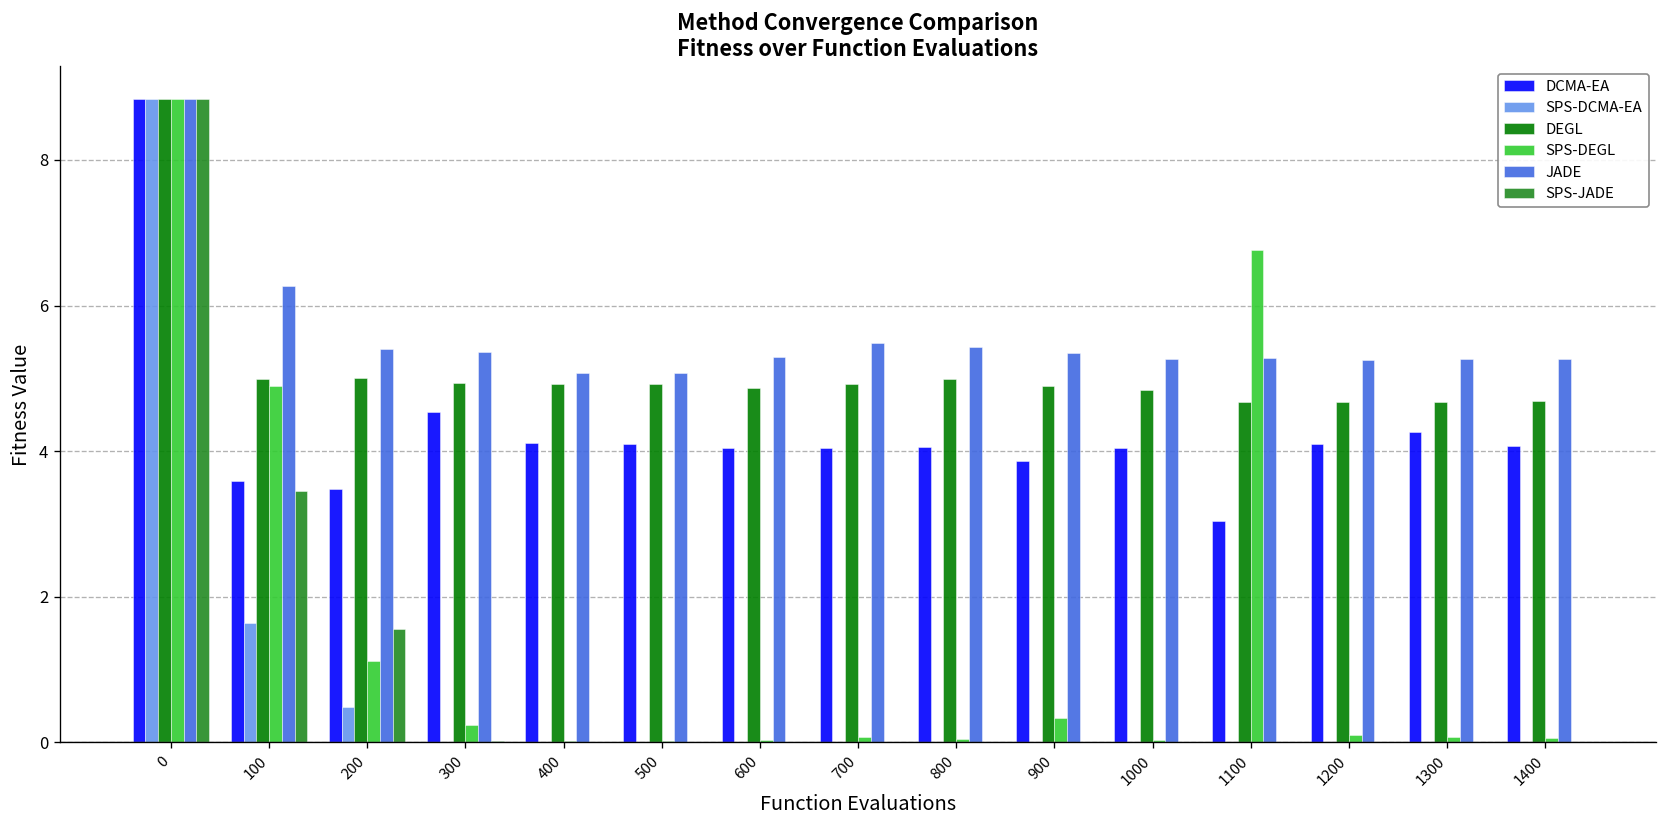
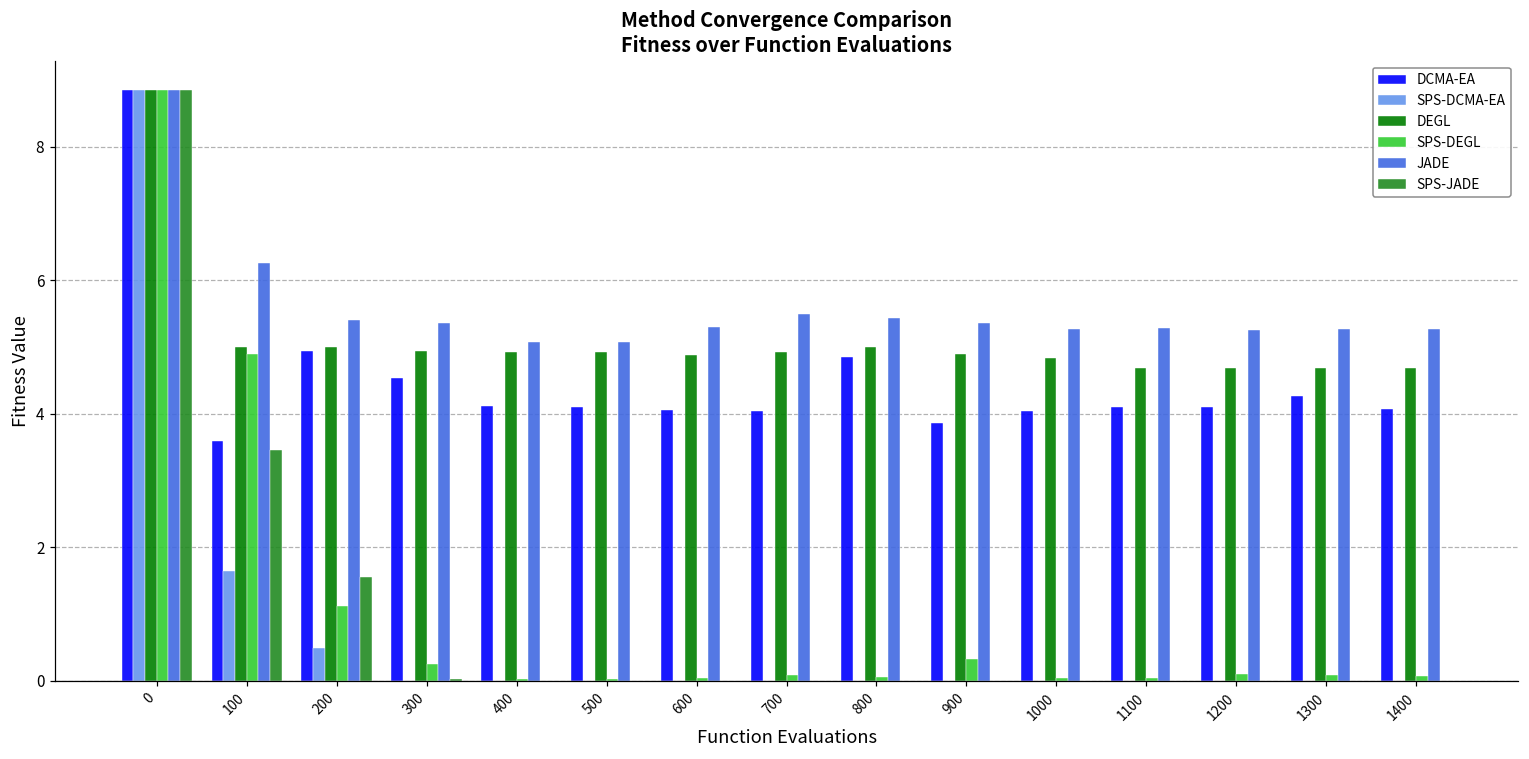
  {
    "DCMA-EA": {
      "0": 8.8,
      "100": 3.6,
-     "200": 3.5,
+     "200": 4.9,
      "300": 4.5,
      "400": 4.1,
      "500": 4.1,
      "600": 4.0,
      "700": 4.0,
-     "800": 4.1,
+     "800": 4.8,
      "900": 3.9,
      "1000": 4.0,
-     "1100": 3.0,
+     "1100": 4.1,
      "1200": 4.1,
      "1300": 4.3,
      "1400": 4.1
    },
    "SPS-DEGL": {
      "0": 8.8,
      "100": 4.9,
      "200": 1.1,
      "300": 0.2,
      "700": 0.1,
      "800": 0.0,
      "900": 0.3,
-     "1100": 6.8,
+     "1100": 0.0,
      "1200": 0.1,
      "1300": 0.1,
      "1400": 0.1
    }
  }
